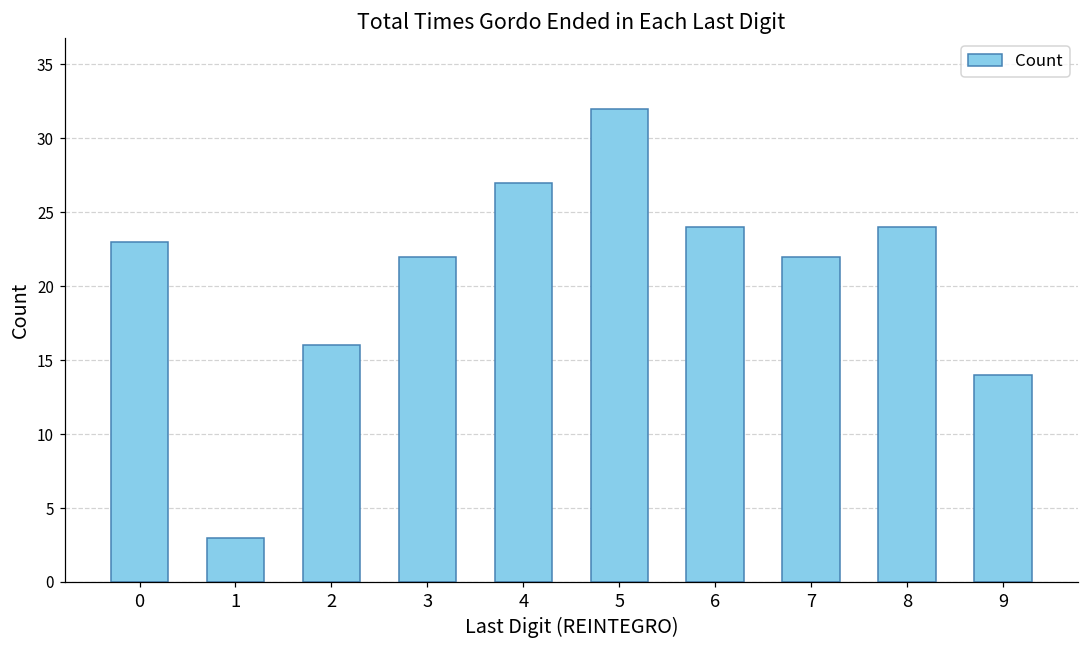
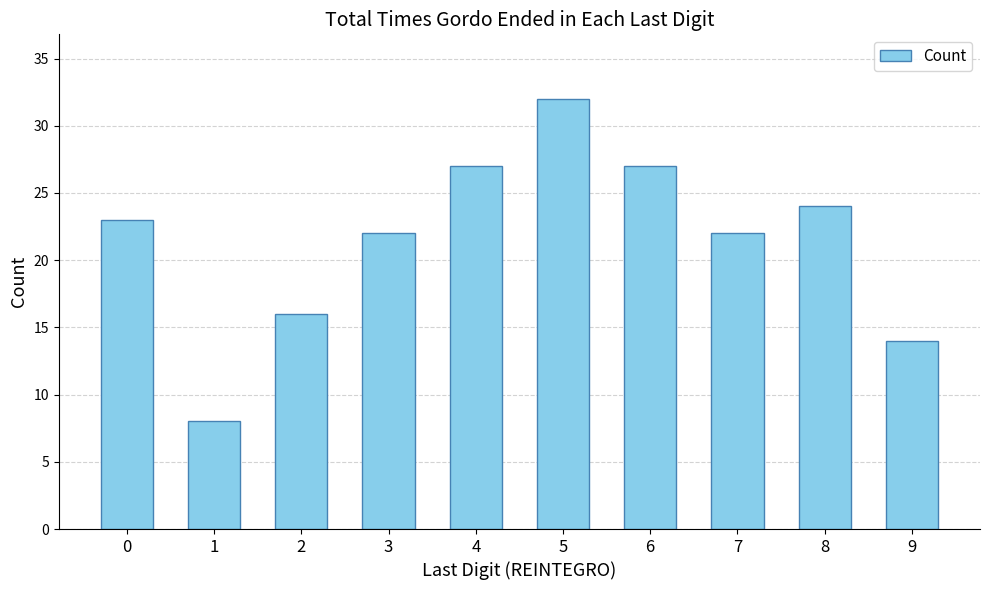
  {
    "0": 23,
-   "1": 3,
+   "1": 8,
    "2": 16,
    "3": 22,
    "4": 27,
    "5": 32,
-   "6": 24,
+   "6": 27,
    "7": 22,
    "8": 24,
    "9": 14
  }
